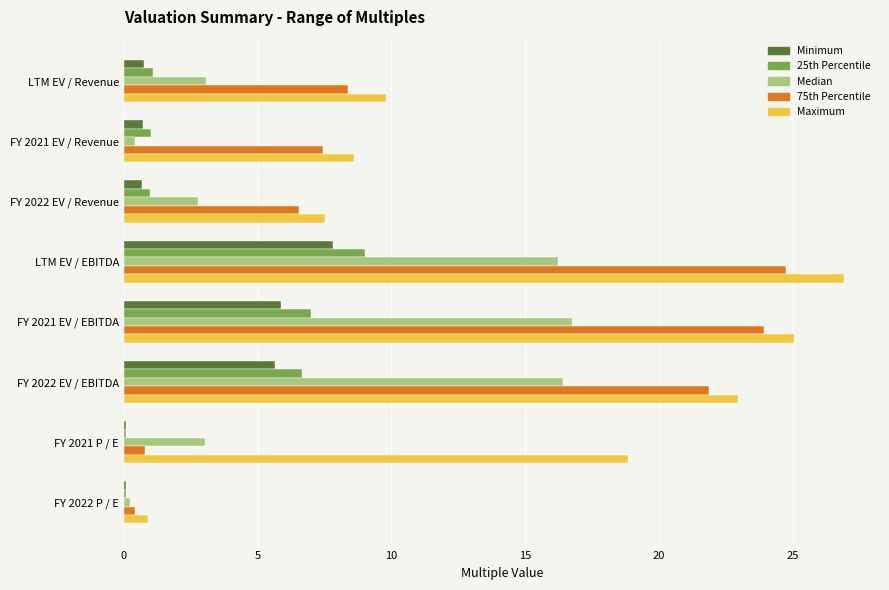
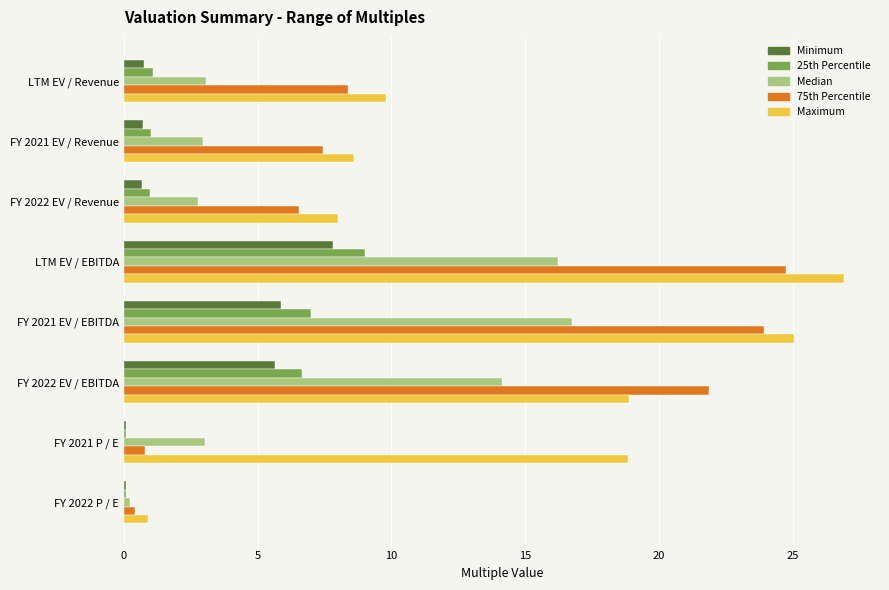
  {
    "Median": {
      "LTM EV / Revenue": 3.1,
-     "FY 2021 EV / Revenue": 0.4,
+     "FY 2021 EV / Revenue": 2.9,
      "FY 2022 EV / Revenue": 2.8,
      "LTM EV / EBITDA": 16.2,
      "FY 2021 EV / EBITDA": 16.8,
-     "FY 2022 EV / EBITDA": 16.4,
+     "FY 2022 EV / EBITDA": 14.1,
      "FY 2021 P / E": 3.0,
      "FY 2022 P / E": 0.2
    },
    "75th Percentile": {
      "LTM EV / Revenue": 8.4,
      "FY 2021 EV / Revenue": 7.4,
      "FY 2022 EV / Revenue": 6.5,
      "LTM EV / EBITDA": 24.8,
      "FY 2021 EV / EBITDA": 23.9,
      "FY 2022 EV / EBITDA": 21.9,
      "FY 2021 P / E": 0.8,
      "FY 2022 P / E": 0.4
    },
    "Maximum": {
      "LTM EV / Revenue": 9.8,
      "FY 2021 EV / Revenue": 8.6,
-     "FY 2022 EV / Revenue": 7.5,
+     "FY 2022 EV / Revenue": 8.0,
      "LTM EV / EBITDA": 26.9,
      "FY 2021 EV / EBITDA": 25.1,
-     "FY 2022 EV / EBITDA": 23.0,
+     "FY 2022 EV / EBITDA": 18.9,
      "FY 2021 P / E": 18.8,
      "FY 2022 P / E": 0.9
    }
  }
